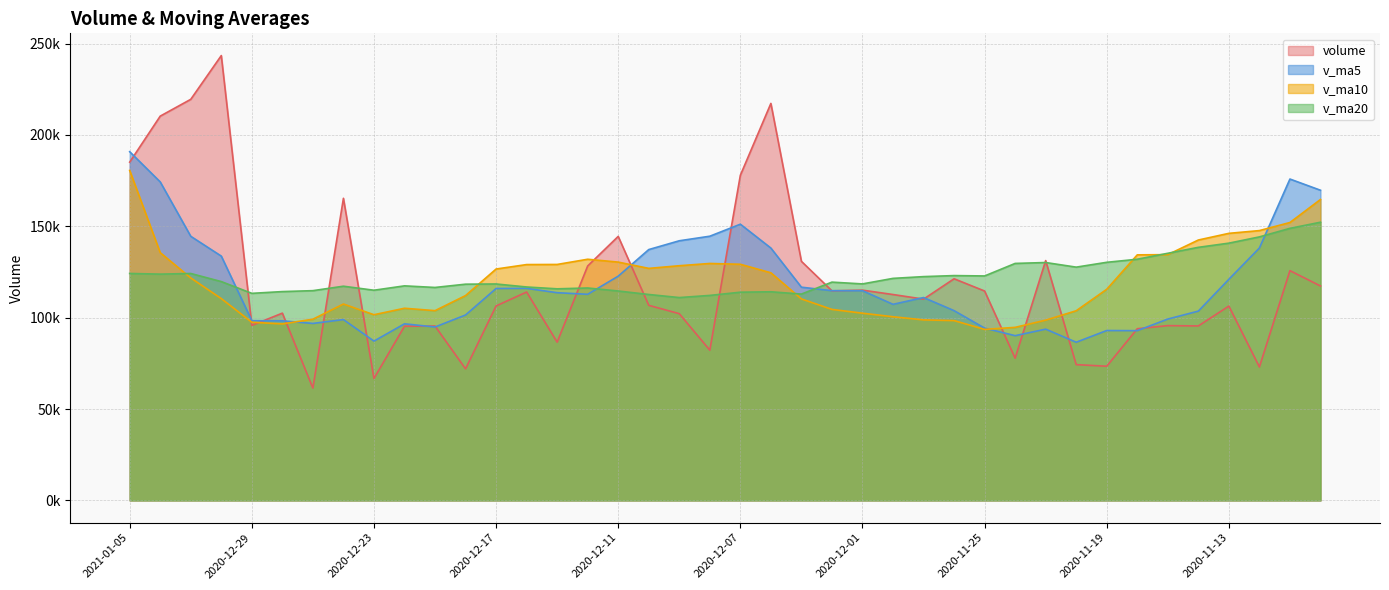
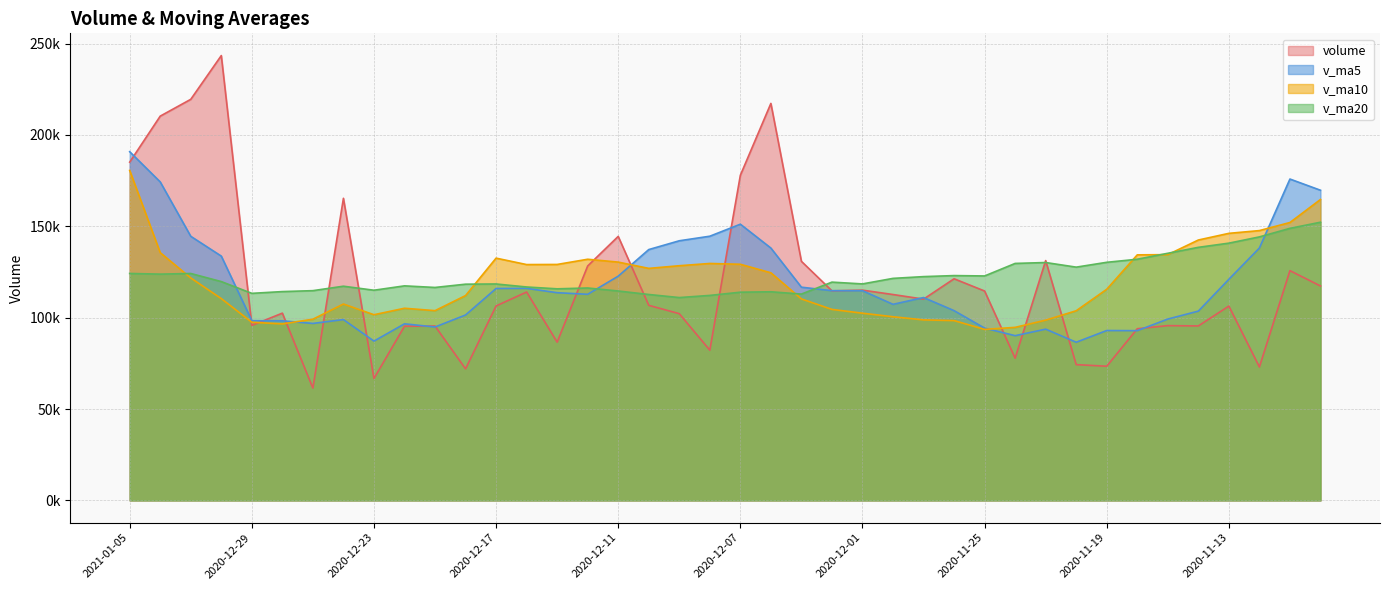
  {
    "volume": {
      "2021-01-05": 185000,
      "2020-12-29": 96000,
      "2020-12-23": 67000,
      "2020-12-17": 106000,
      "2020-12-11": 144000,
      "2020-12-07": 178000,
      "2020-11-25": 115000,
      "2020-11-19": 73000,
      "2020-11-13": 106000
    },
    "v_ma5": {
      "2021-01-05": 191000,
      "2020-12-23": 87000,
      "2020-12-17": 116000,
      "2020-12-11": 123000,
      "2020-12-07": 151000,
      "2020-11-19": 93000,
      "2020-11-13": 121000
    },
    "v_ma10": {
      "2021-01-05": 181000,
      "2020-12-23": 102000,
-     "2020-12-17": 127000,
+     "2020-12-17": 133000,
      "2020-12-11": 130000,
      "2020-12-07": 129000,
      "2020-12-01": 102000,
      "2020-11-19": 116000,
      "2020-11-13": 146000
    },
    "v_ma20": {
      "2021-01-05": 124000,
      "2020-12-29": 113000,
      "2020-12-23": 115000,
      "2020-12-17": 118000,
      "2020-12-11": 115000,
      "2020-12-07": 114000,
      "2020-12-01": 118000,
      "2020-11-25": 123000,
      "2020-11-19": 130000,
      "2020-11-13": 141000
    }
  }
